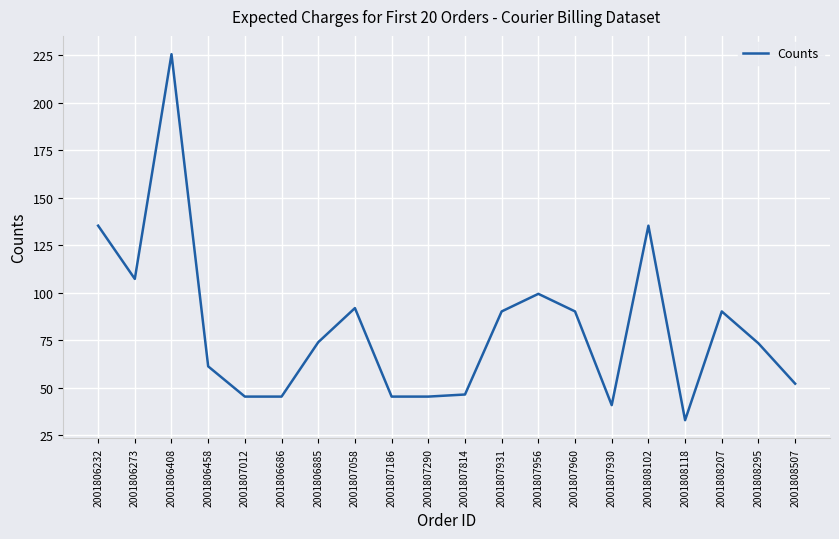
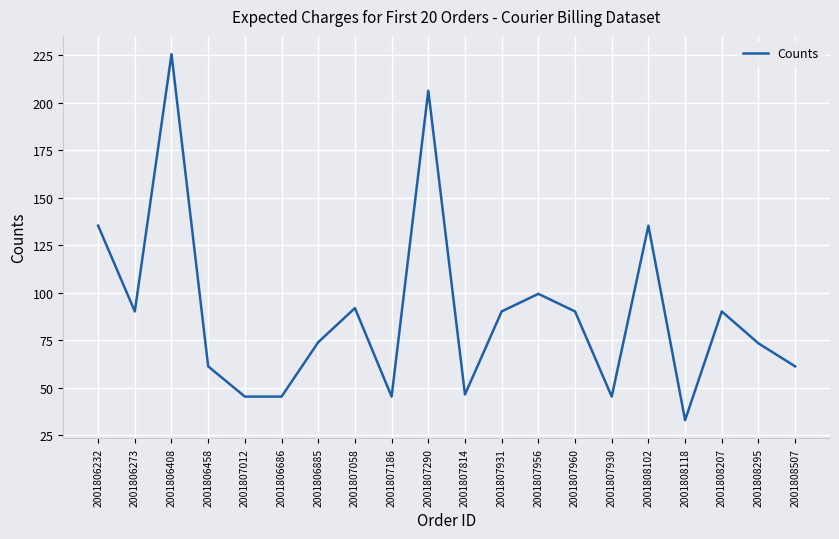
  {
    "2001806232": 135,
-   "2001806273": 107,
+   "2001806273": 90,
    "2001806408": 226,
    "2001806458": 61,
    "2001807012": 45,
    "2001806686": 45,
    "2001806885": 74,
    "2001807058": 92,
    "2001807186": 45,
-   "2001807290": 45,
+   "2001807290": 206,
    "2001807814": 47,
    "2001807931": 90,
    "2001807956": 99,
    "2001807960": 90,
-   "2001807930": 41,
+   "2001807930": 45,
    "2001808102": 135,
    "2001808118": 33,
    "2001808207": 90,
    "2001808295": 73,
-   "2001808507": 52
+   "2001808507": 61
  }
